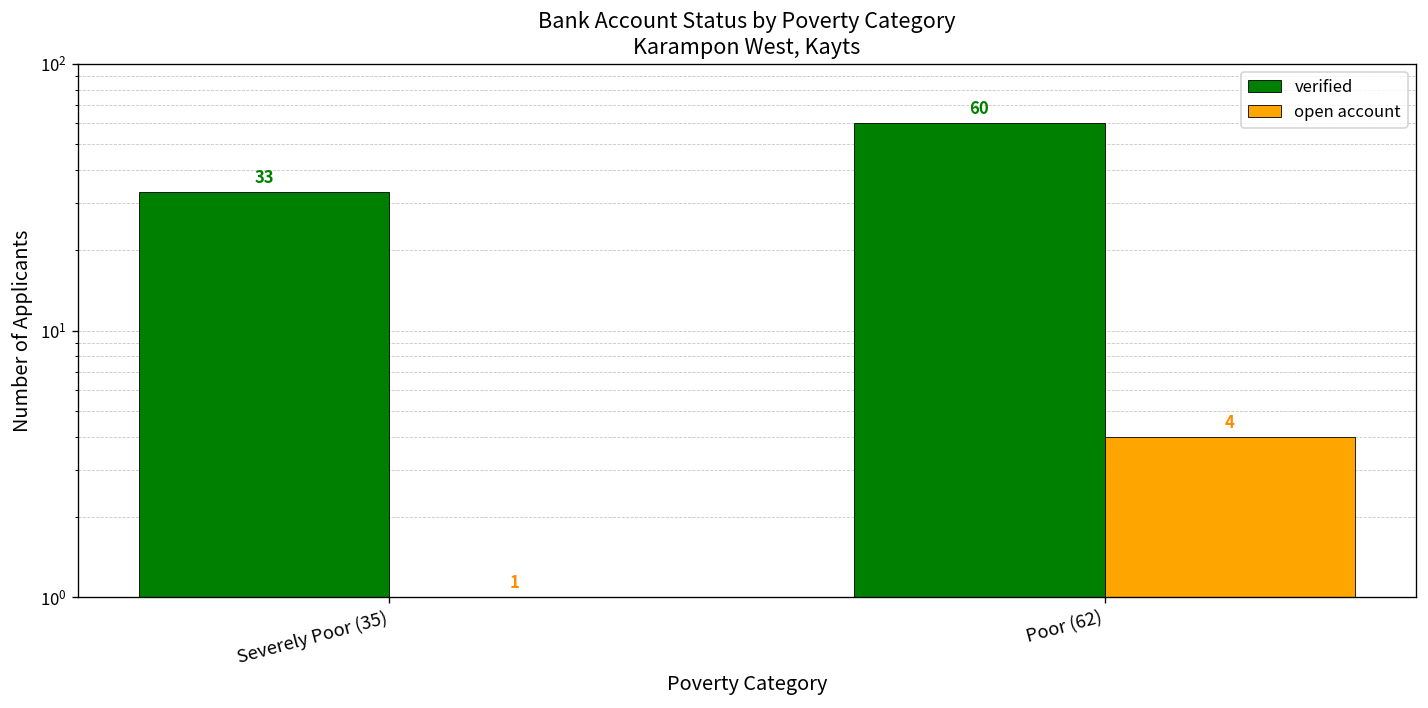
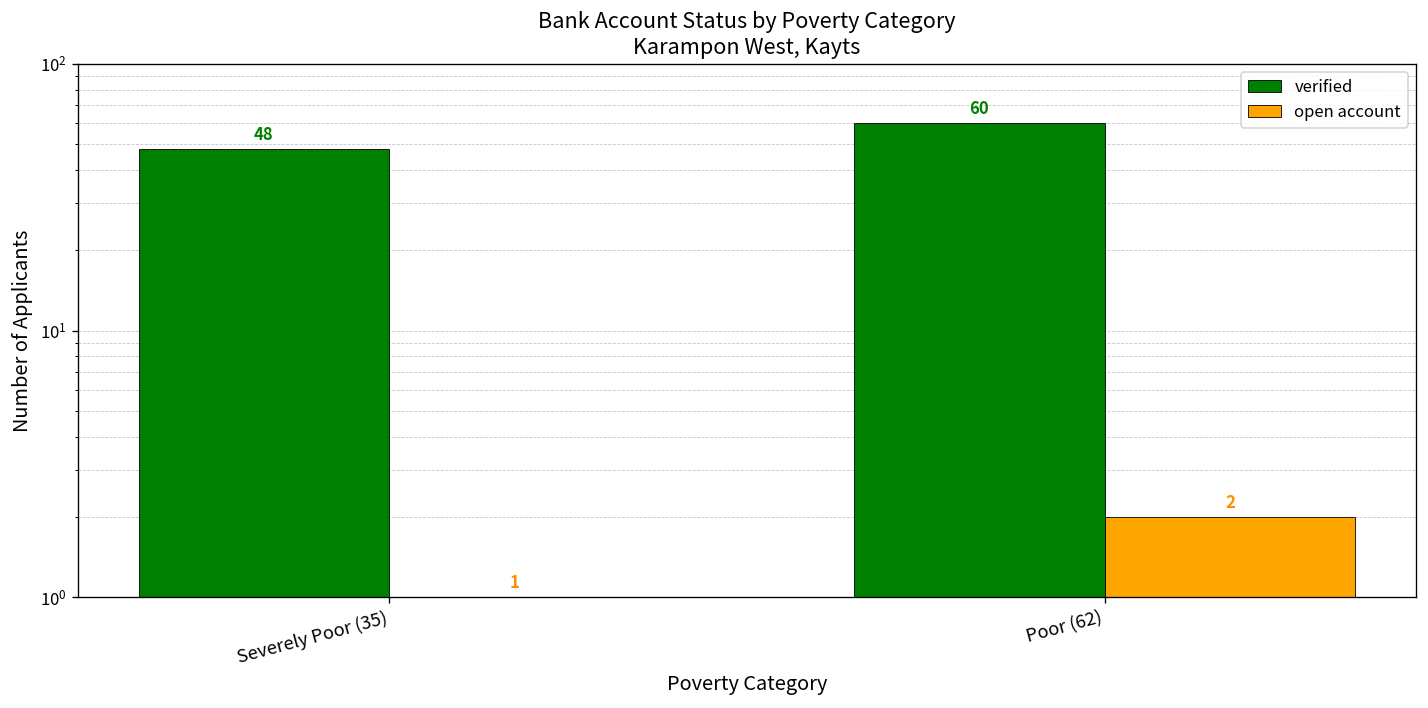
  {
    "verified": {
-     "Severely Poor (35)": 33,
+     "Severely Poor (35)": 48,
      "Poor (62)": 60
    },
    "open account": {
      "Severely Poor (35)": 1,
-     "Poor (62)": 4
+     "Poor (62)": 2
    }
  }
